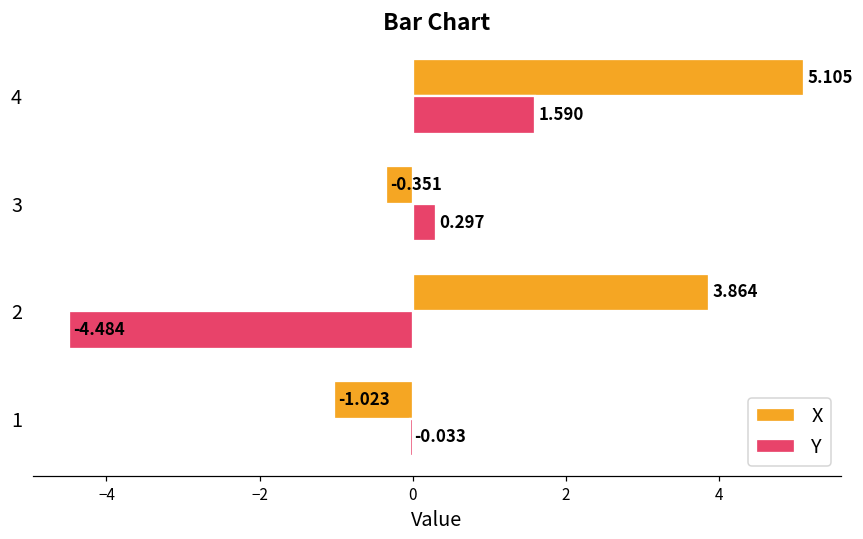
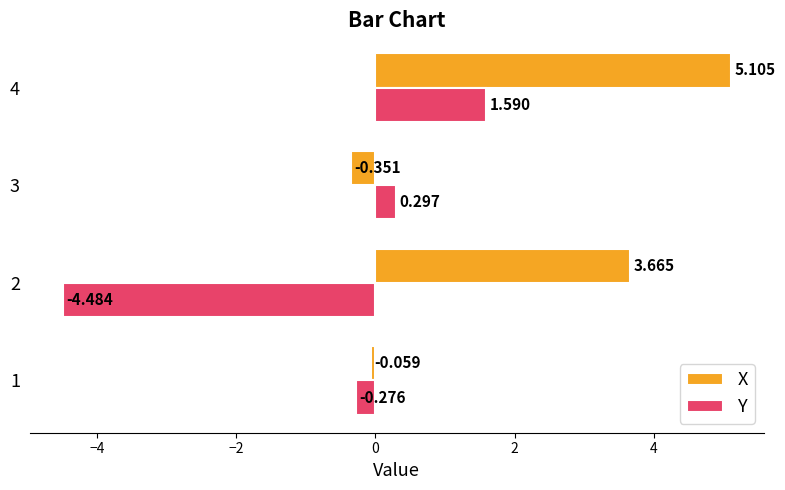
  {
    "X": {
      "4": 5.105,
      "3": -0.351,
-     "2": 3.864,
-     "1": -1.023
+     "2": 3.665,
+     "1": -0.059
    },
    "Y": {
      "4": 1.590,
      "3": 0.297,
      "2": -4.484,
-     "1": -0.033
+     "1": -0.276
    }
  }
